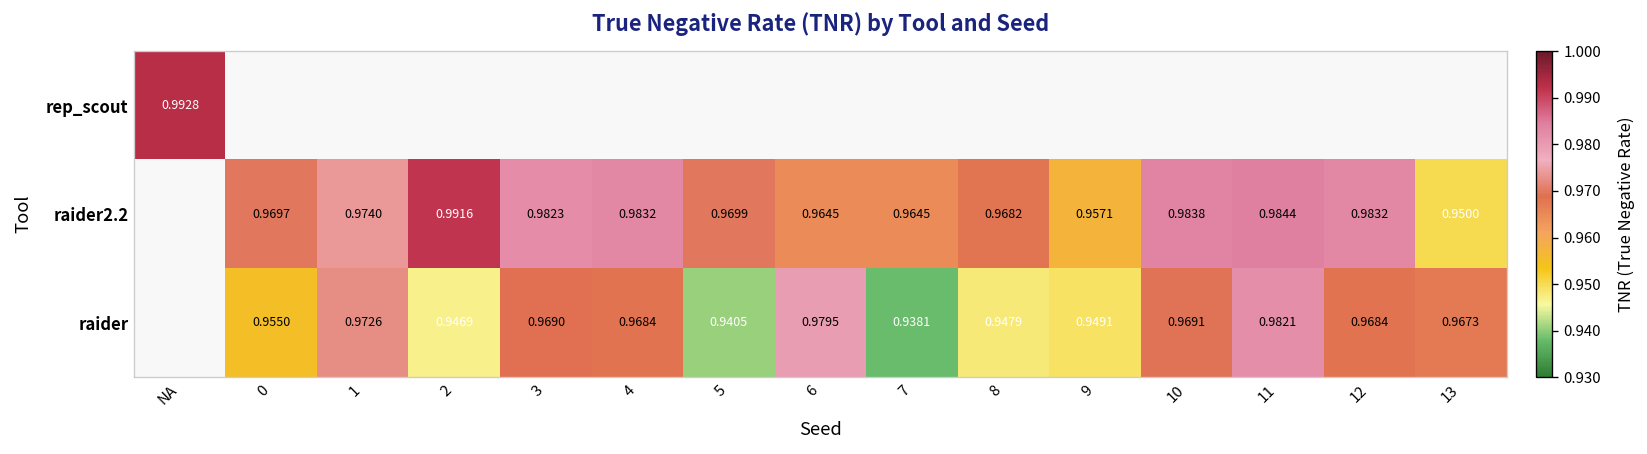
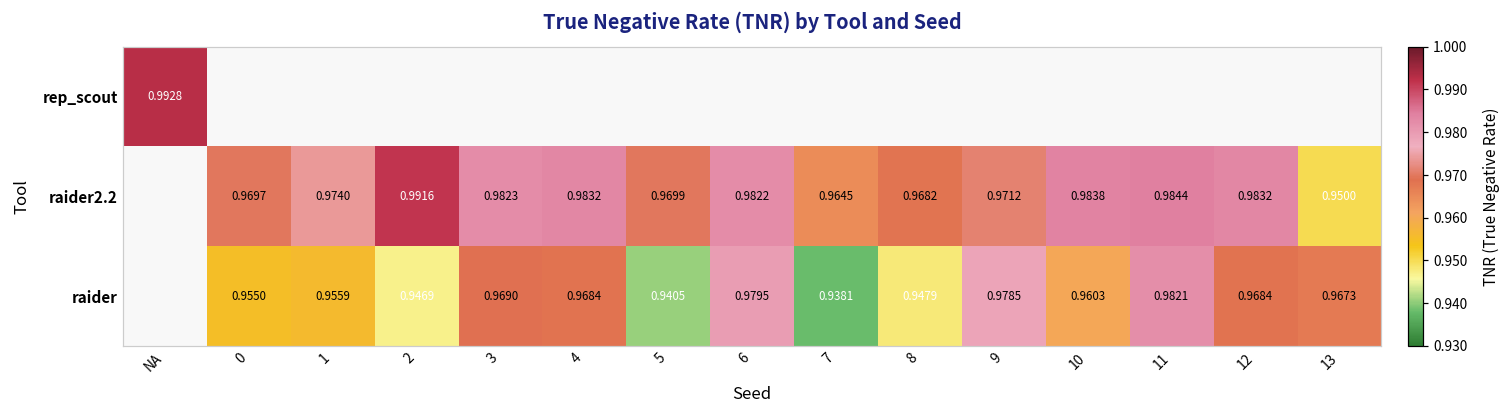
  {
    "rep_scout": {
      "NA": 0.9928
    },
    "raider2.2": {
      "0": 0.9697,
      "1": 0.9740,
      "2": 0.9916,
      "3": 0.9823,
      "4": 0.9832,
      "5": 0.9699,
-     "6": 0.9645,
+     "6": 0.9822,
      "7": 0.9645,
      "8": 0.9682,
-     "9": 0.9571,
+     "9": 0.9712,
      "10": 0.9838,
      "11": 0.9844,
      "12": 0.9832,
      "13": 0.9500
    },
    "raider": {
      "0": 0.9550,
-     "1": 0.9726,
+     "1": 0.9559,
      "2": 0.9469,
      "3": 0.9690,
      "4": 0.9684,
      "5": 0.9405,
      "6": 0.9795,
      "7": 0.9381,
      "8": 0.9479,
-     "9": 0.9491,
-     "10": 0.9691,
+     "9": 0.9785,
+     "10": 0.9603,
      "11": 0.9821,
      "12": 0.9684,
      "13": 0.9673
    }
  }
